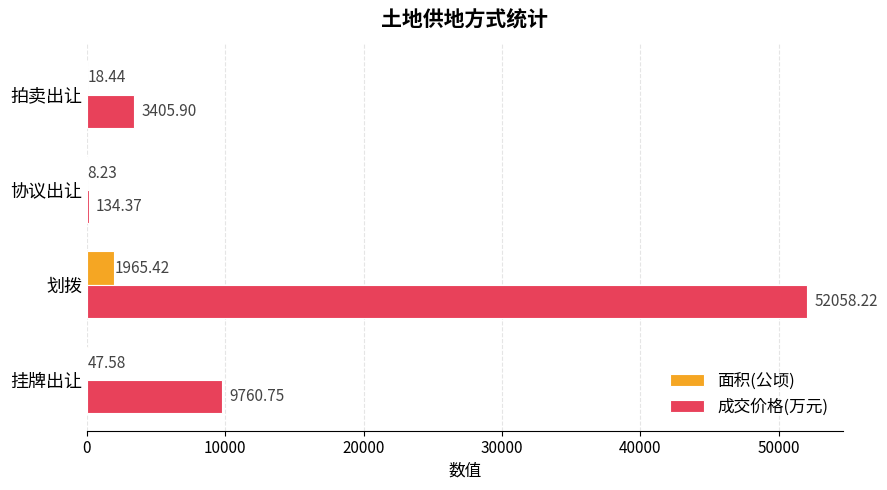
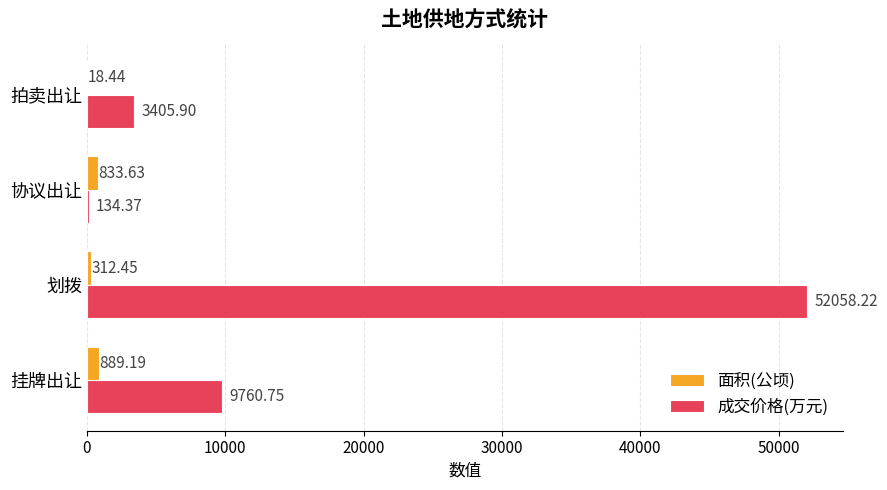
  {
    "面积(公顷)": {
      "拍卖出让": 18.44,
-     "协议出让": 8.23,
-     "划拨": 1965.42,
-     "挂牌出让": 47.58
+     "协议出让": 833.63,
+     "划拨": 312.45,
+     "挂牌出让": 889.19
    },
    "成交价格(万元)": {
      "拍卖出让": 3405.90,
      "协议出让": 134.37,
      "划拨": 52058.22,
      "挂牌出让": 9760.75
    }
  }
